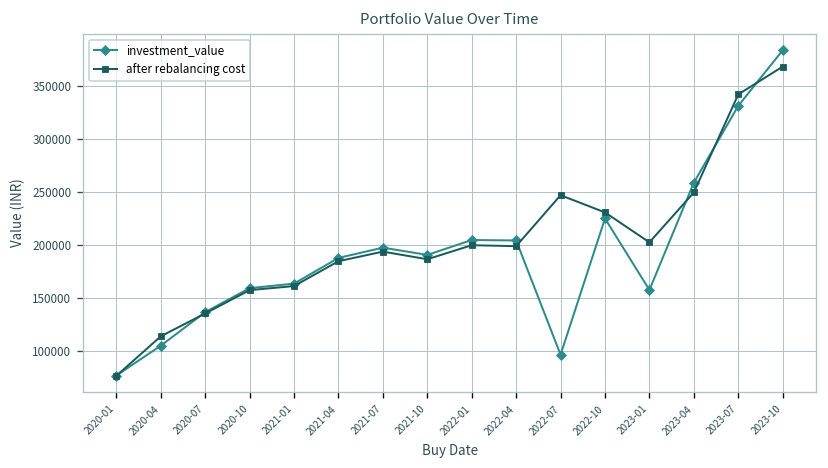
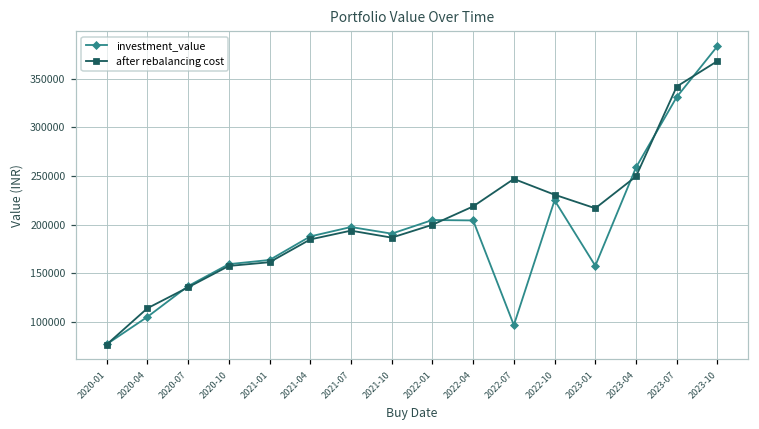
  {
    "investment_value": {
      "2020-04": 110000,
      "2021-04": 190000,
      "2021-07": 200000,
      "2021-10": 190000,
      "2022-01": 200000,
      "2022-04": 200000,
      "2022-07": 100000,
      "2022-10": 230000,
      "2023-01": 160000,
      "2023-04": 260000,
      "2023-07": 330000,
      "2023-10": 380000
    },
    "after rebalancing cost": {
      "2020-04": 110000,
      "2021-04": 180000,
      "2021-07": 190000,
      "2021-10": 190000,
      "2022-01": 200000,
-     "2022-04": 200000,
+     "2022-04": 220000,
      "2022-07": 250000,
      "2022-10": 230000,
-     "2023-01": 200000,
+     "2023-01": 220000,
      "2023-04": 250000,
      "2023-07": 340000,
      "2023-10": 370000
    }
  }
